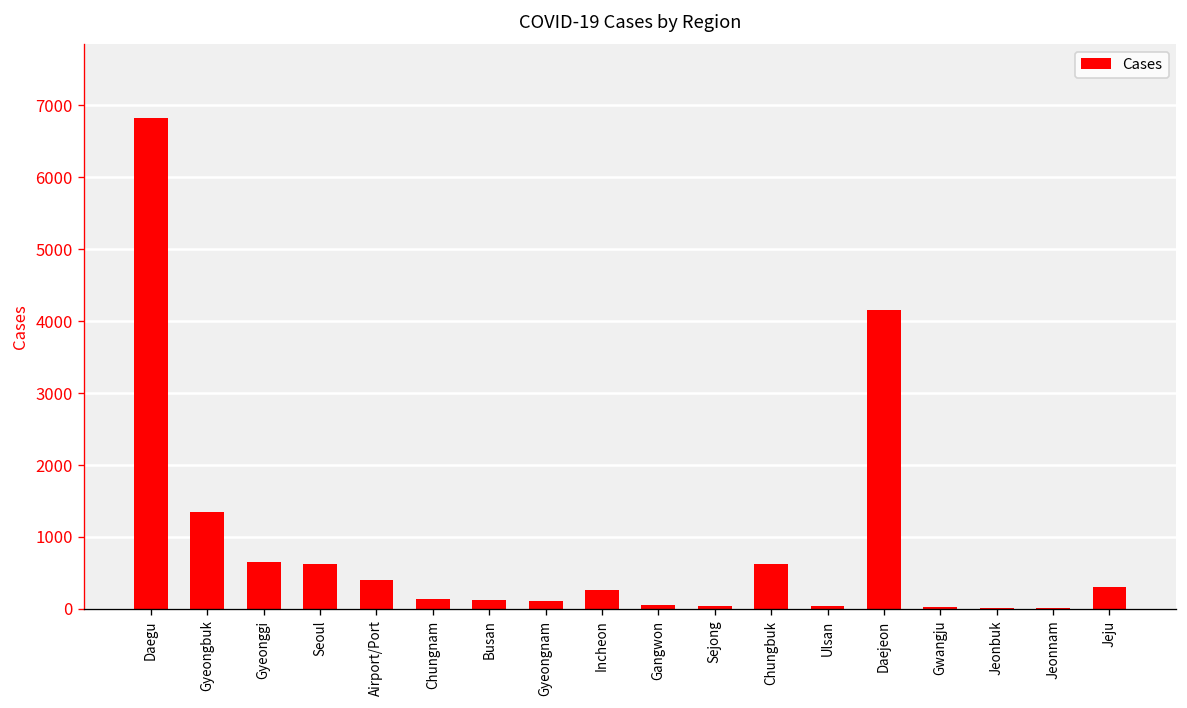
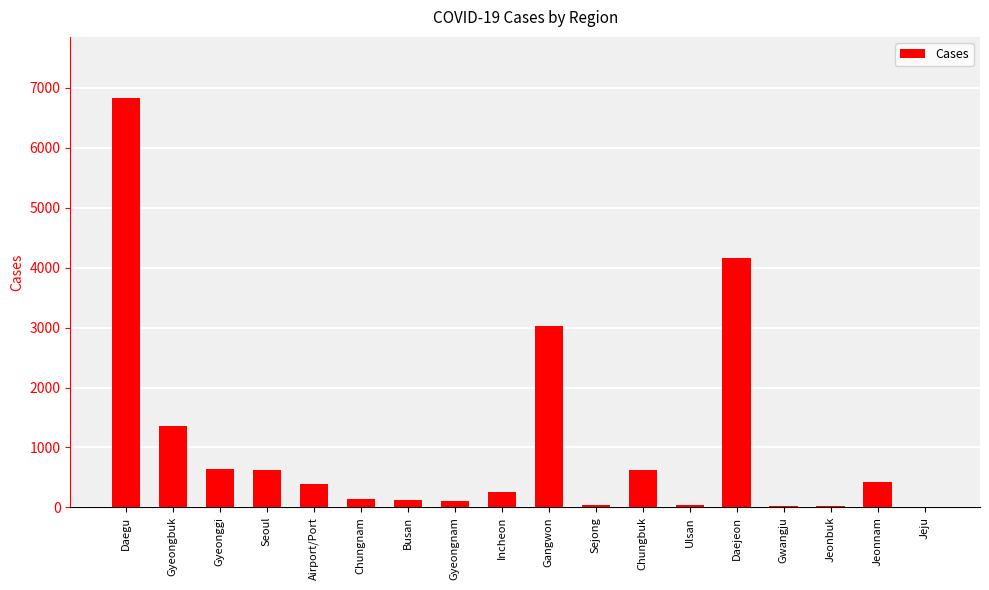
  {
    "Daegu": 6800,
    "Gyeongbuk": 1400,
    "Gyeonggi": 600,
    "Seoul": 600,
    "Airport/Port": 400,
    "Chungnam": 100,
    "Busan": 100,
    "Gyeongnam": 100,
    "Incheon": 300,
-   "Gangwon": 100,
+   "Gangwon": 3000,
    "Sejong": 0,
    "Chungbuk": 600,
    "Ulsan": 0,
    "Daejeon": 4200,
-   "Jeonnam": 0,
-   "Jeju": 300
+   "Jeonnam": 400,
+   "Jeju": 0
  }
